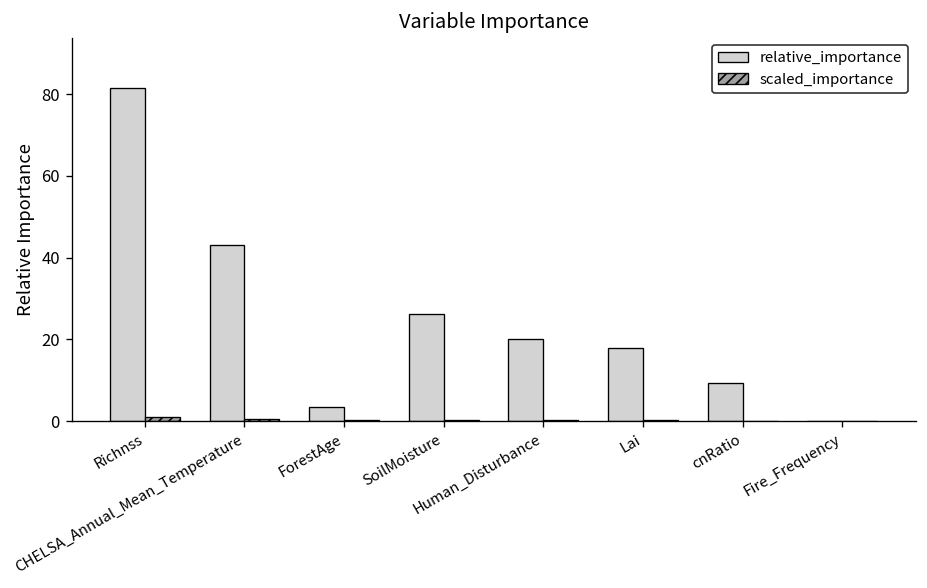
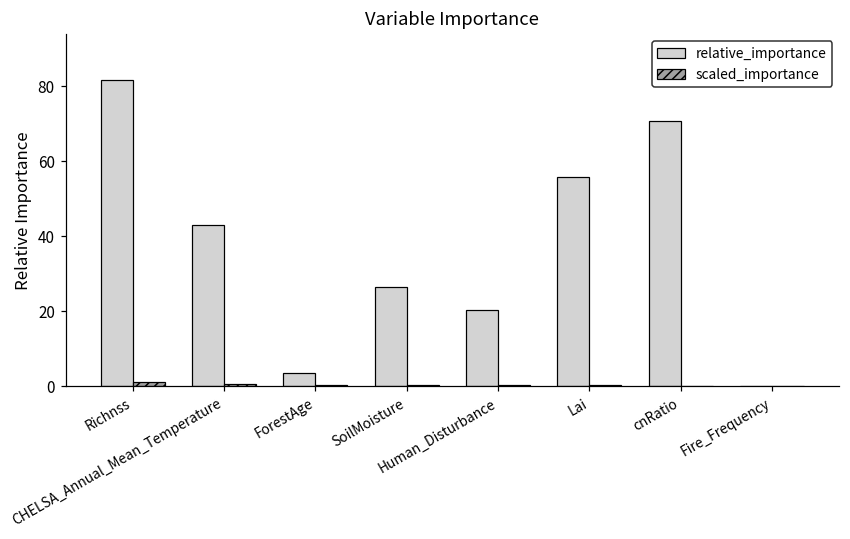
  {
    "relative_importance": {
      "Richnss": 82,
      "CHELSA_Annual_Mean_Temperature": 43,
      "ForestAge": 4,
      "SoilMoisture": 26,
      "Human_Disturbance": 20,
-     "Lai": 18,
-     "cnRatio": 9
+     "Lai": 56,
+     "cnRatio": 71
    },
    "scaled_importance": {
      "Richnss": 1
    }
  }
